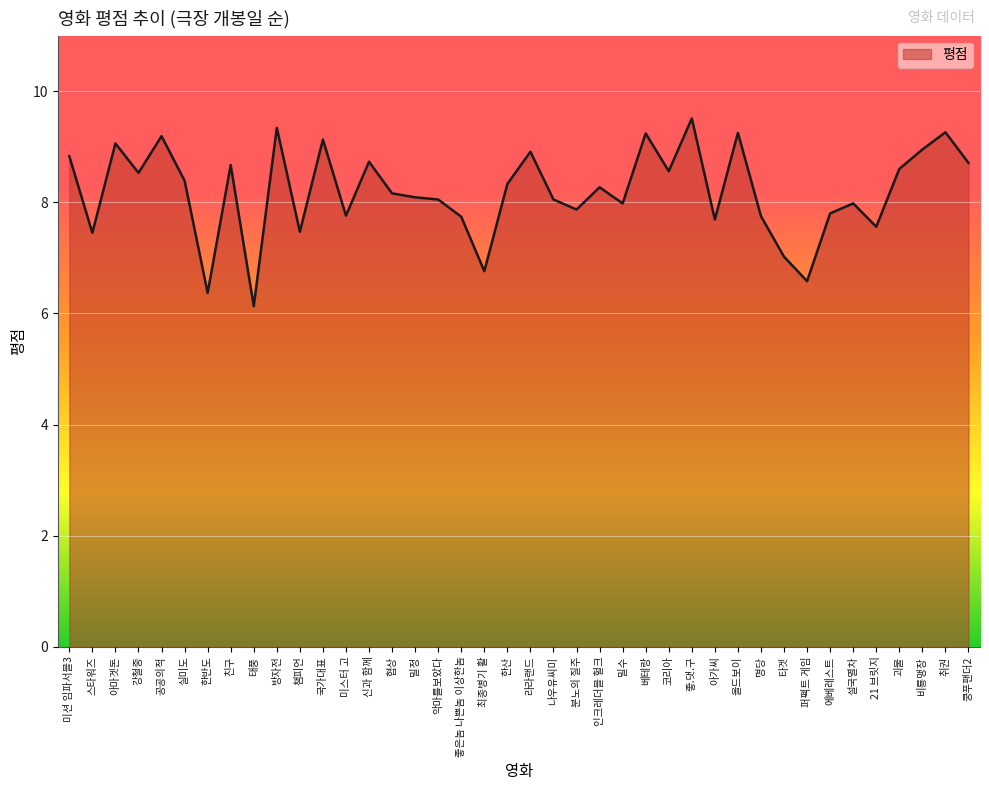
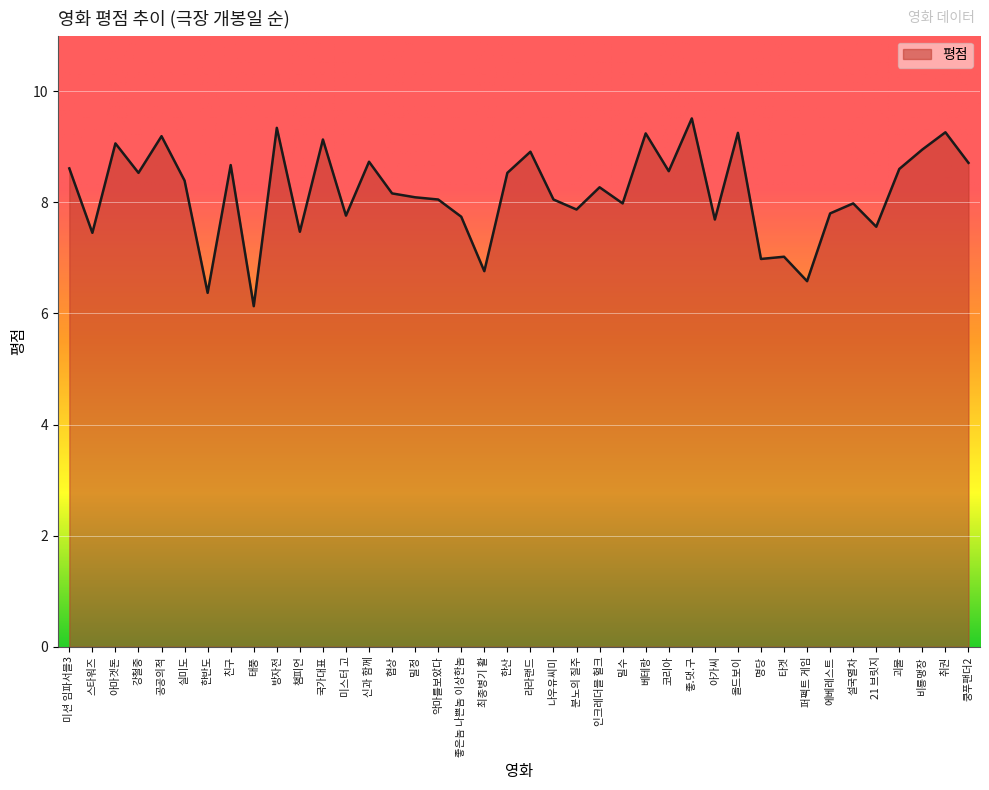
  {
-   "미션 임파서블3": 8.8,
+   "미션 임파서블3": 8.6,
    "스타워즈": 7.5,
    "아마겟돈": 9.1,
    "강철중": 8.5,
    "공공의적": 9.2,
    "실미도": 8.4,
    "한반도": 6.4,
    "친구": 8.7,
    "태풍": 6.1,
    "방자전": 9.3,
    "챔피언": 7.5,
    "국가대표": 9.1,
    "미스터 고": 7.8,
    "신과 함께": 8.7,
    "협상": 8.2,
    "밀정": 8.1,
    "악마를보았다": 8.1,
    "좋은놈 나쁜놈 이상한놈": 7.7,
    "최종병기 활": 6.8,
-   "한산": 8.3,
+   "한산": 8.5,
    "라라랜드": 8.9,
    "나우유씨미": 8.1,
    "분노의 질주": 7.9,
    "인크레더블 헐크": 8.3,
    "밀수": 8.0,
    "베테랑": 9.2,
    "코리아": 8.6,
    "좋.댓.구": 9.5,
    "아가씨": 7.7,
    "올드보이": 9.3,
-   "명당": 7.8,
+   "명당": 7.0,
    "타겟": 7.0,
    "퍼펙트 게임": 6.6,
    "에베레스트": 7.8,
    "설국열차": 8.0,
    "21 브릿지": 7.6,
    "괴물": 8.6,
    "비룡맹장": 9.0,
    "취권": 9.3,
    "쿵푸팬더2": 8.7
  }
